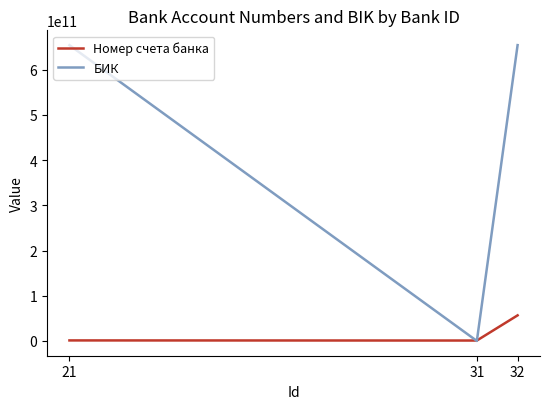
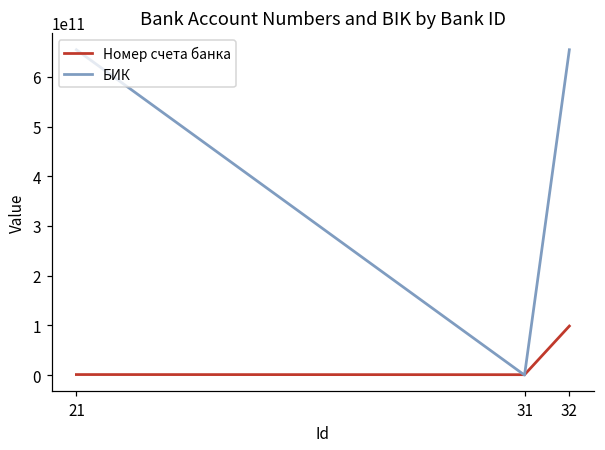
  {
    "Номер счета банка": {
      "21": 0,
-     "32": 60000000000
+     "32": 100000000000
    },
    "БИК": {
      "32": 650000000000
    }
  }
